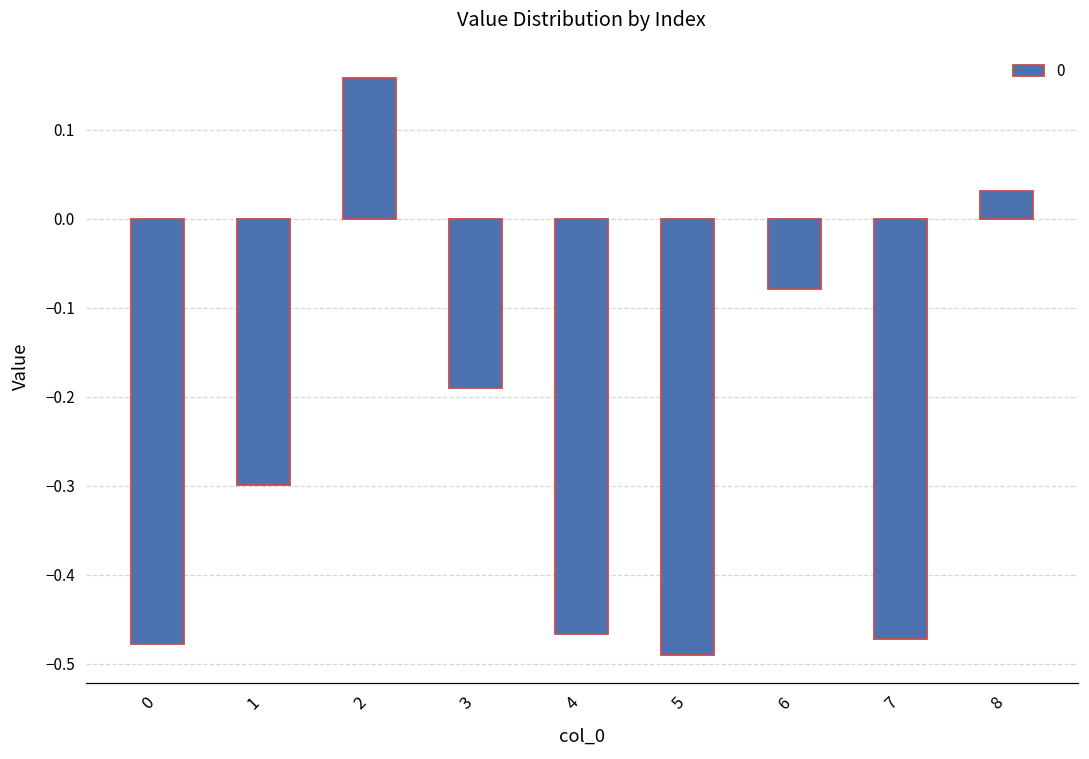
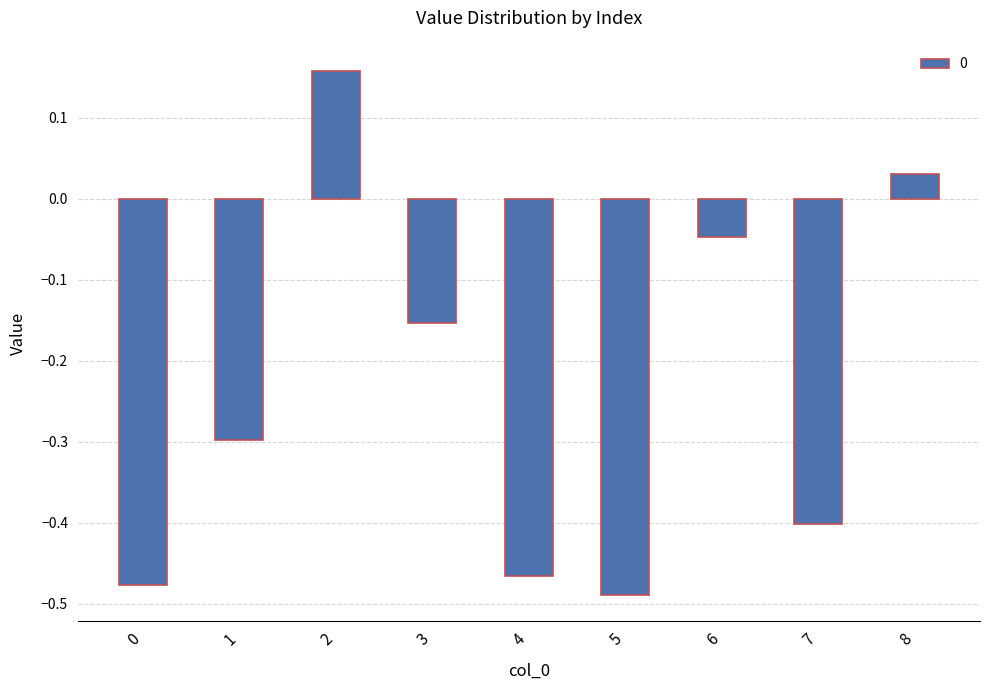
  {
    "0": -0.48,
    "1": -0.30,
    "2": 0.16,
-   "3": -0.19,
+   "3": -0.15,
    "4": -0.47,
    "5": -0.49,
-   "6": -0.08,
-   "7": -0.47,
+   "6": -0.05,
+   "7": -0.40,
    "8": 0.03
  }
